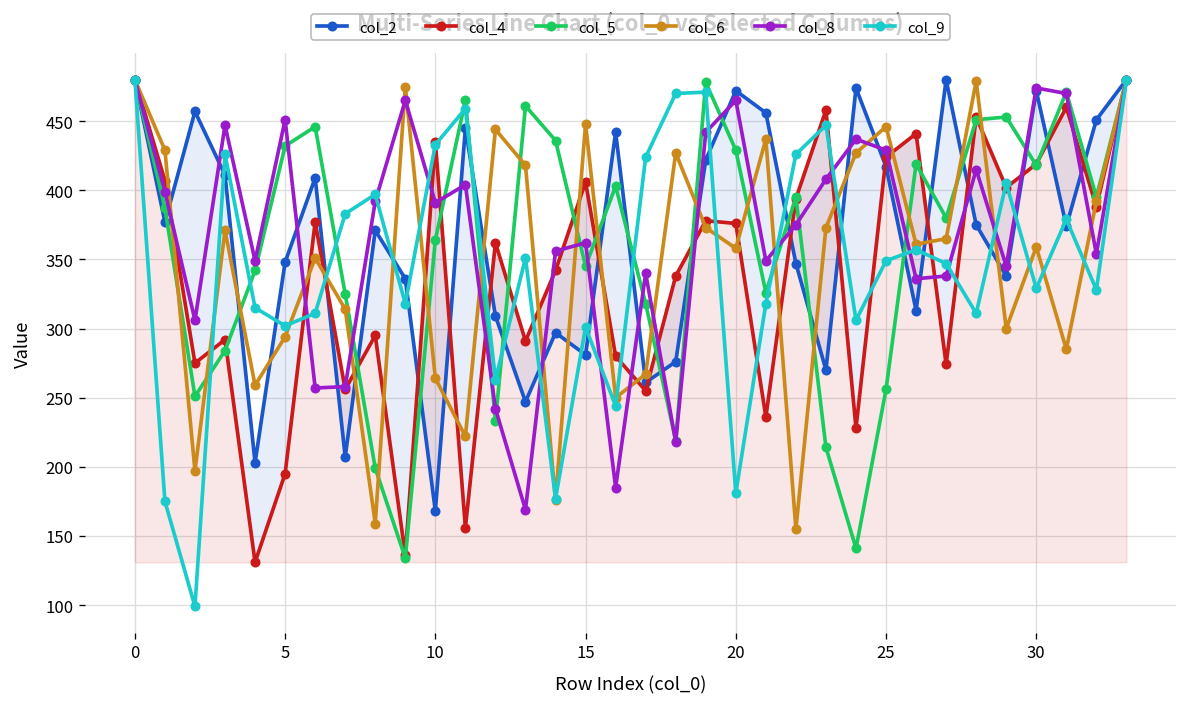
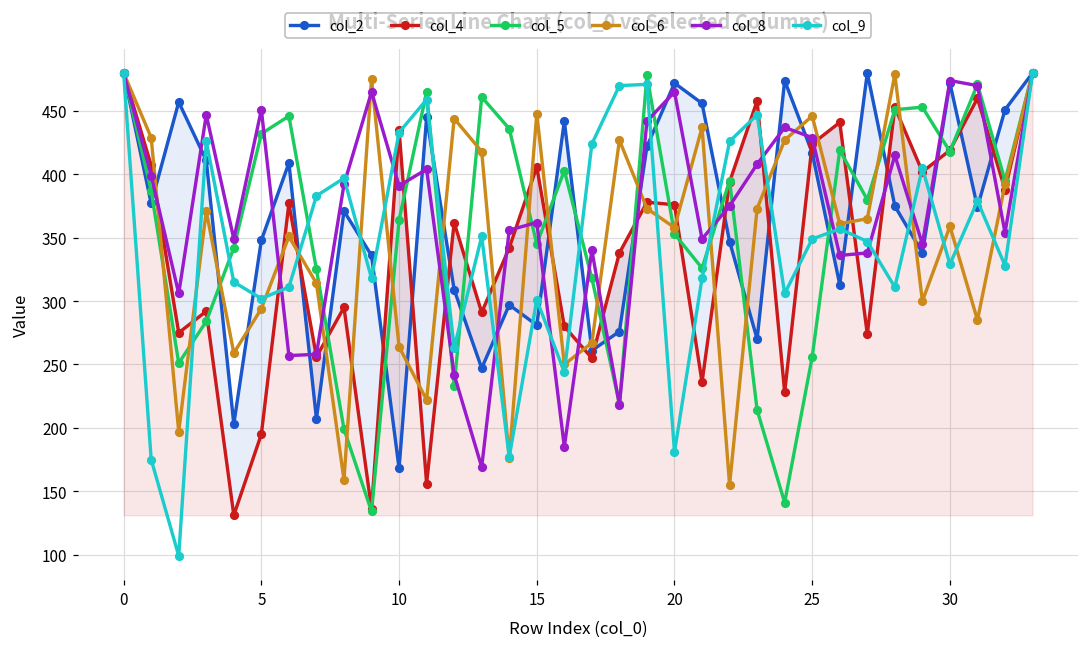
  {
    "col_4": {
      "5": 195,
      "20": 376
    },
    "col_5": {
      "5": 432,
      "10": 364,
      "15": 345,
-     "20": 429,
+     "20": 353,
      "25": 256
    },
    "col_6": {
      "5": 294,
      "10": 264,
      "15": 448,
      "20": 358,
      "25": 446,
      "30": 359
    },
    "col_8": {
      "5": 451,
      "10": 391,
      "15": 362,
      "20": 465,
      "25": 429
    },
    "col_9": {
      "5": 302,
      "15": 301,
      "20": 181,
      "25": 349,
      "30": 329
    }
  }
